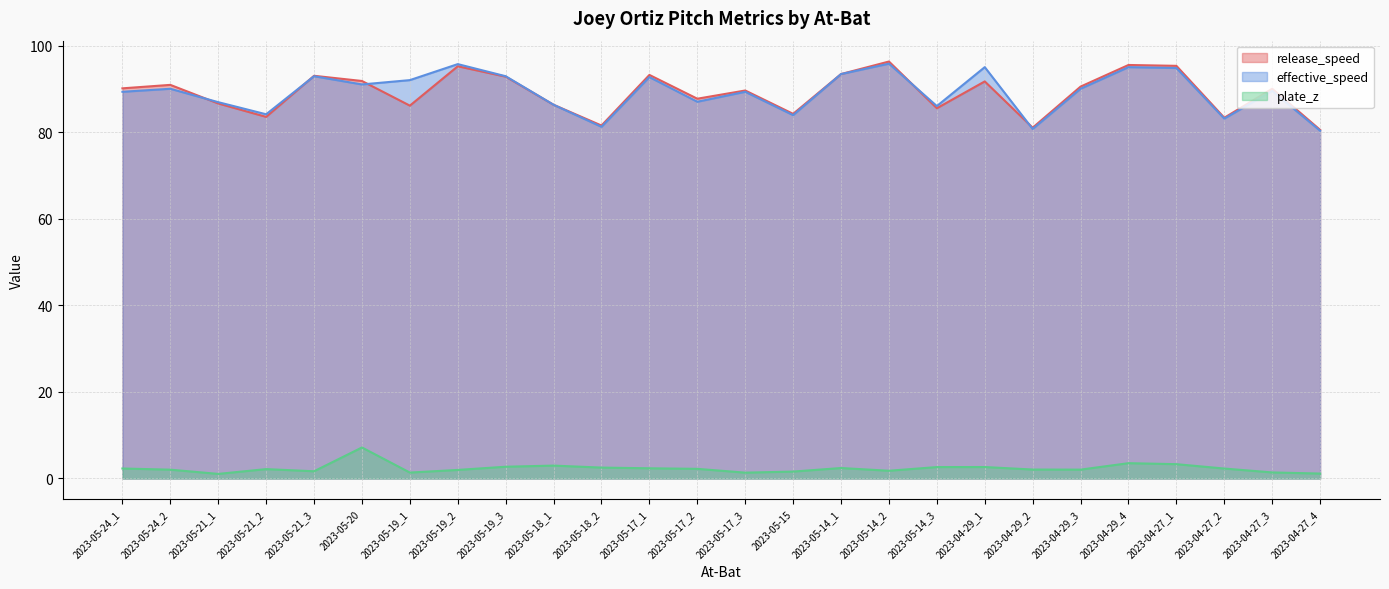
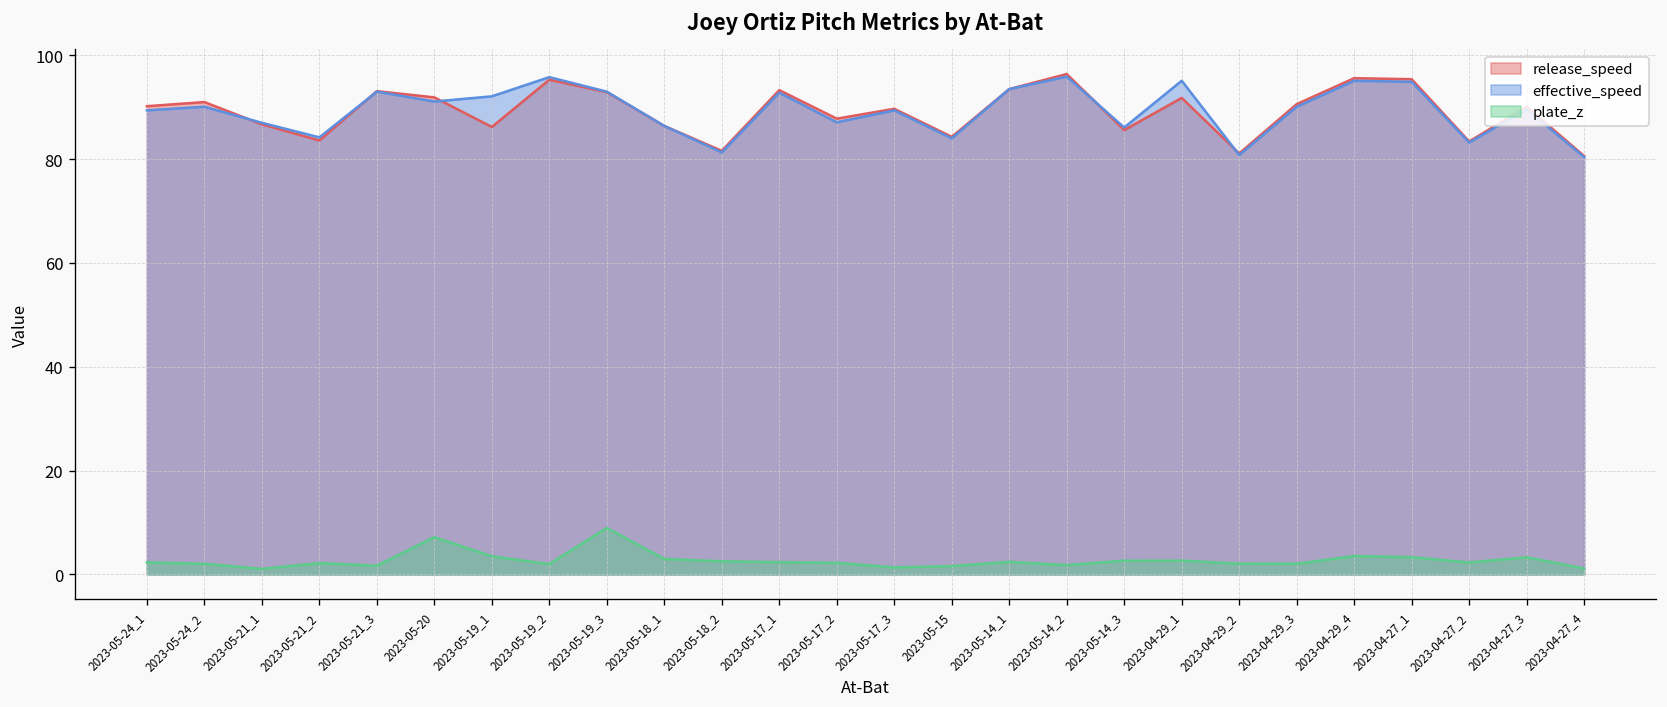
  {
    "release_speed": {
      "2023-05-24_1": 90,
      "2023-05-24_2": 91,
      "2023-05-21_2": 84,
      "2023-05-20": 92,
      "2023-05-19_1": 86,
      "2023-05-17_2": 88,
      "2023-04-29_1": 92
    },
    "effective_speed": {
      "2023-05-24_1": 89,
      "2023-05-24_2": 90,
      "2023-05-21_2": 84,
      "2023-05-20": 91,
      "2023-05-19_1": 92,
      "2023-05-17_2": 87,
      "2023-04-29_1": 95
    },
    "plate_z": {
      "2023-05-24_1": 2,
      "2023-05-24_2": 2,
      "2023-05-21_1": 1,
      "2023-05-21_2": 2,
      "2023-05-21_3": 2,
      "2023-05-20": 7,
-     "2023-05-19_1": 1,
+     "2023-05-19_1": 3,
      "2023-05-19_2": 2,
-     "2023-05-19_3": 3,
+     "2023-05-19_3": 9,
      "2023-05-18_1": 3,
      "2023-05-18_2": 3,
      "2023-05-17_1": 2,
      "2023-05-17_2": 2,
      "2023-05-17_3": 1,
      "2023-05-15": 2,
      "2023-05-14_1": 2,
      "2023-05-14_2": 2,
      "2023-05-14_3": 3,
      "2023-04-29_1": 3,
      "2023-04-29_2": 2,
      "2023-04-29_3": 2,
      "2023-04-29_4": 4,
      "2023-04-27_1": 3,
      "2023-04-27_2": 2,
-     "2023-04-27_3": 1,
+     "2023-04-27_3": 3,
      "2023-04-27_4": 1
    }
  }
